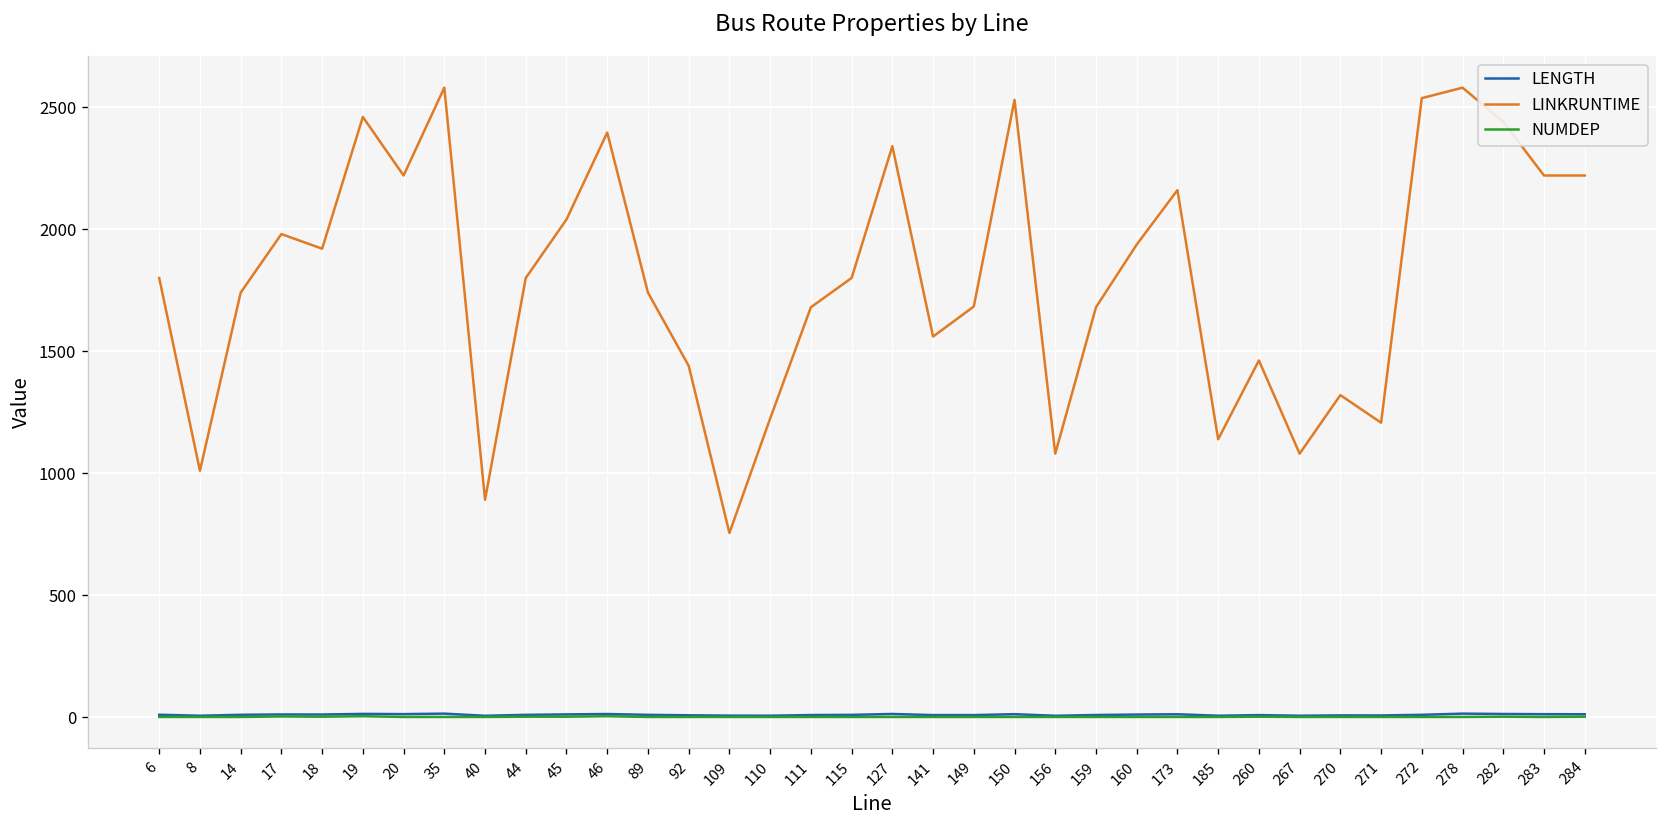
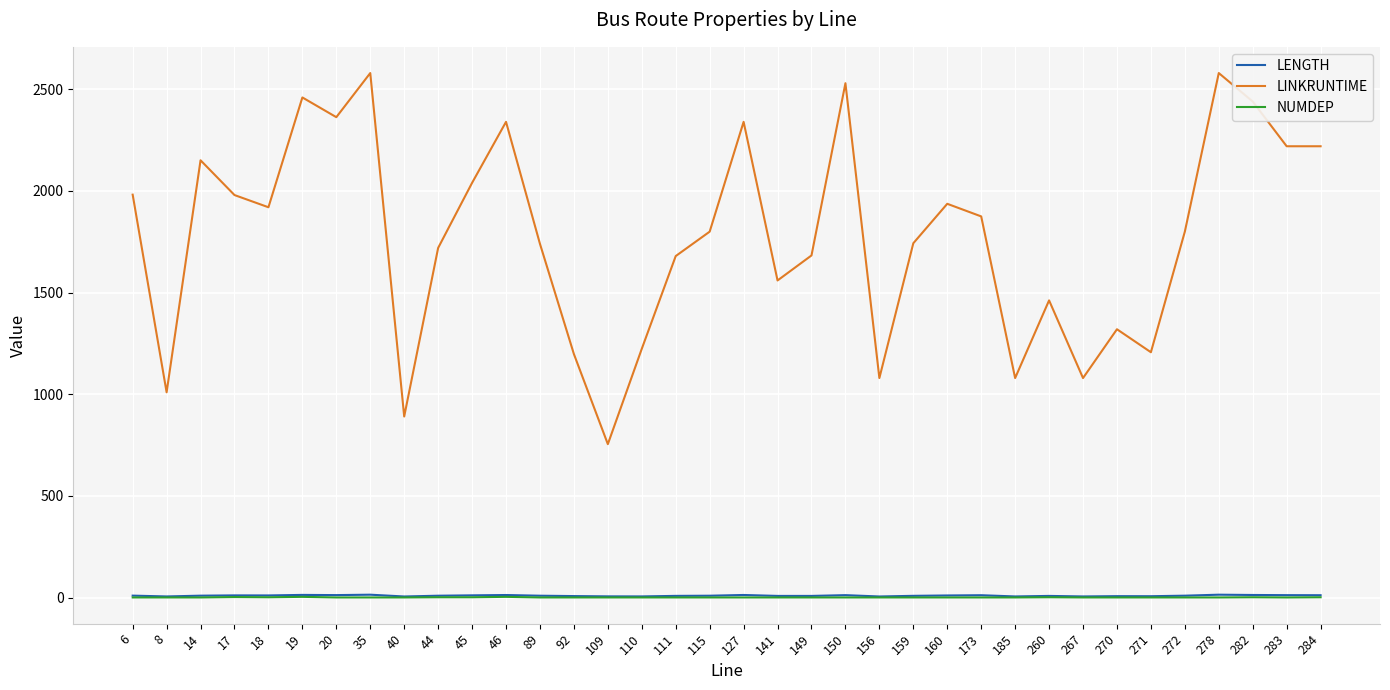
  {
    "LENGTH": {
      "35": 10,
      "278": 10
    },
    "LINKRUNTIME": {
-     "6": 1800,
+     "6": 1980,
      "8": 1010,
-     "14": 1740,
+     "14": 2150,
      "17": 1980,
      "18": 1920,
      "19": 2460,
-     "20": 2220,
+     "20": 2360,
      "35": 2580,
      "40": 890,
-     "44": 1800,
+     "44": 1720,
      "45": 2040,
-     "46": 2400,
+     "46": 2340,
      "89": 1740,
-     "92": 1440,
+     "92": 1200,
      "109": 760,
      "110": 1220,
      "111": 1680,
      "115": 1800,
      "127": 2340,
      "141": 1560,
      "149": 1680,
      "150": 2530,
      "156": 1080,
-     "159": 1680,
+     "159": 1740,
      "160": 1940,
-     "173": 2160,
-     "185": 1140,
+     "173": 1880,
+     "185": 1080,
      "260": 1460,
      "267": 1080,
      "270": 1320,
      "271": 1210,
-     "272": 2540,
+     "272": 1800,
      "278": 2580,
      "283": 2220,
      "284": 2220
    },
    "NUMDEP": {
      "35": 0,
      "278": 0
    }
  }
